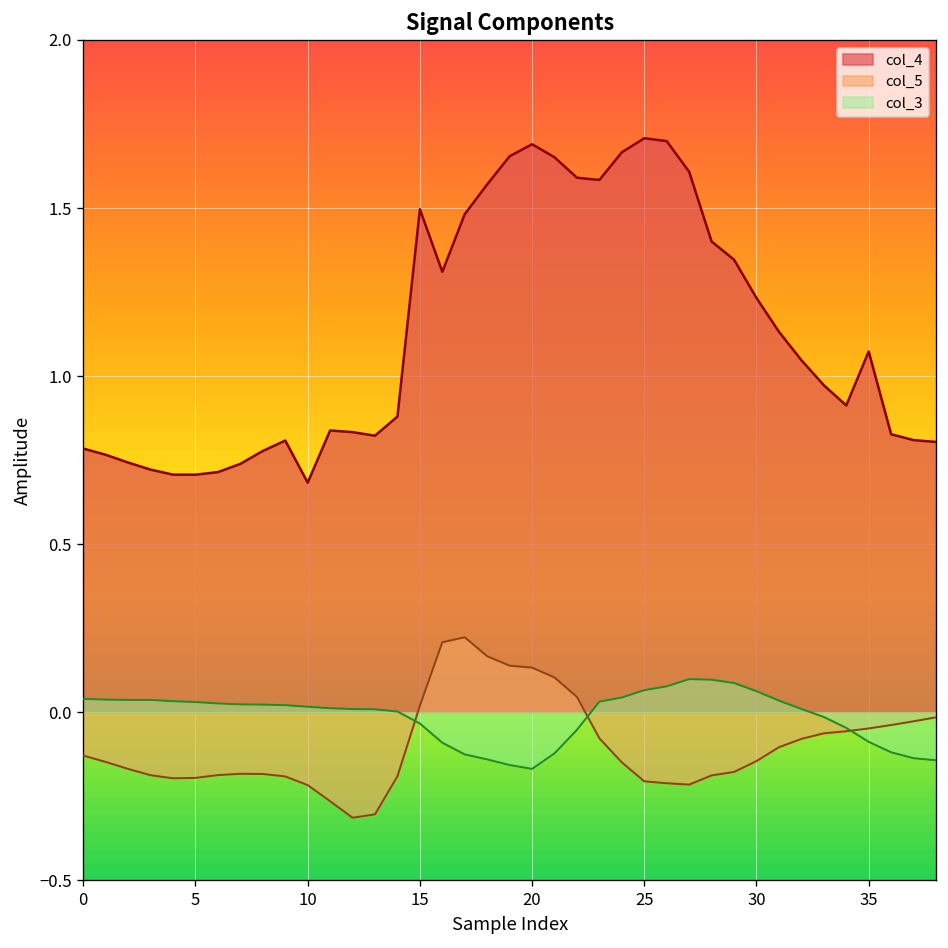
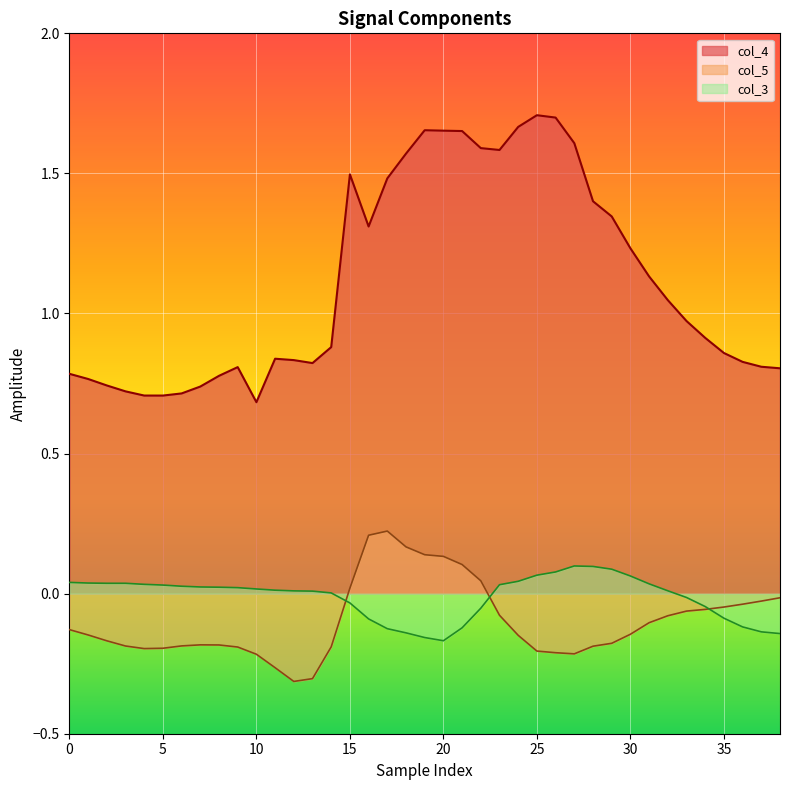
  {
    "col_4": {
      "0": 0.78,
      "5": 0.71,
      "10": 0.68,
      "15": 1.50,
-     "20": 1.69,
+     "20": 1.65,
      "25": 1.71,
      "30": 1.23,
-     "35": 1.07
+     "35": 0.86
    }
  }
